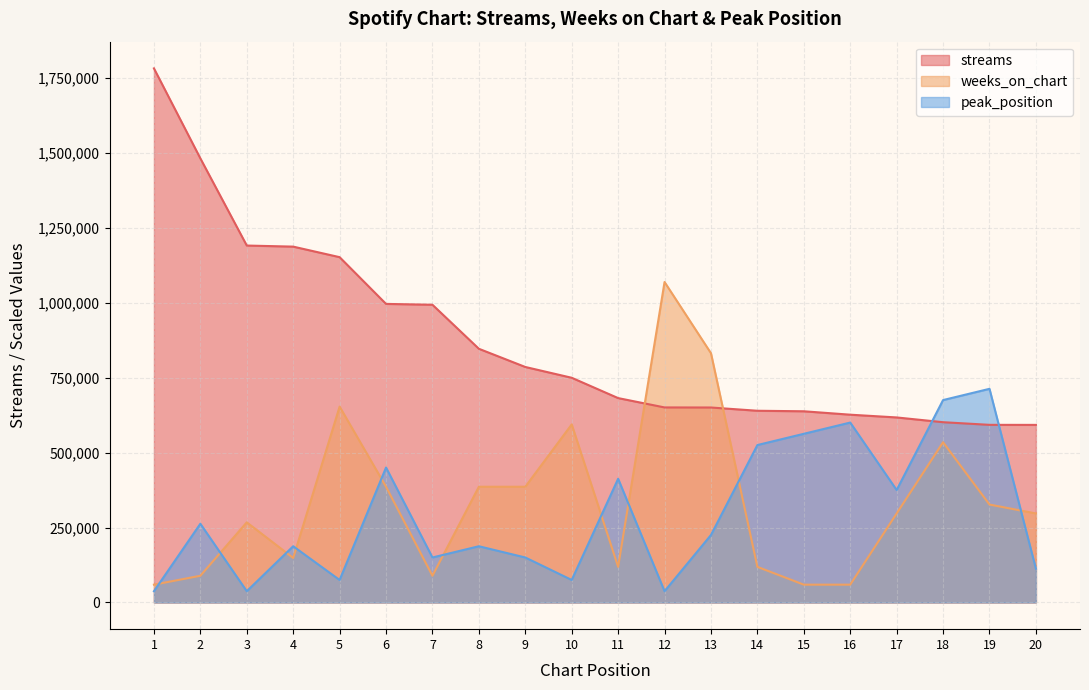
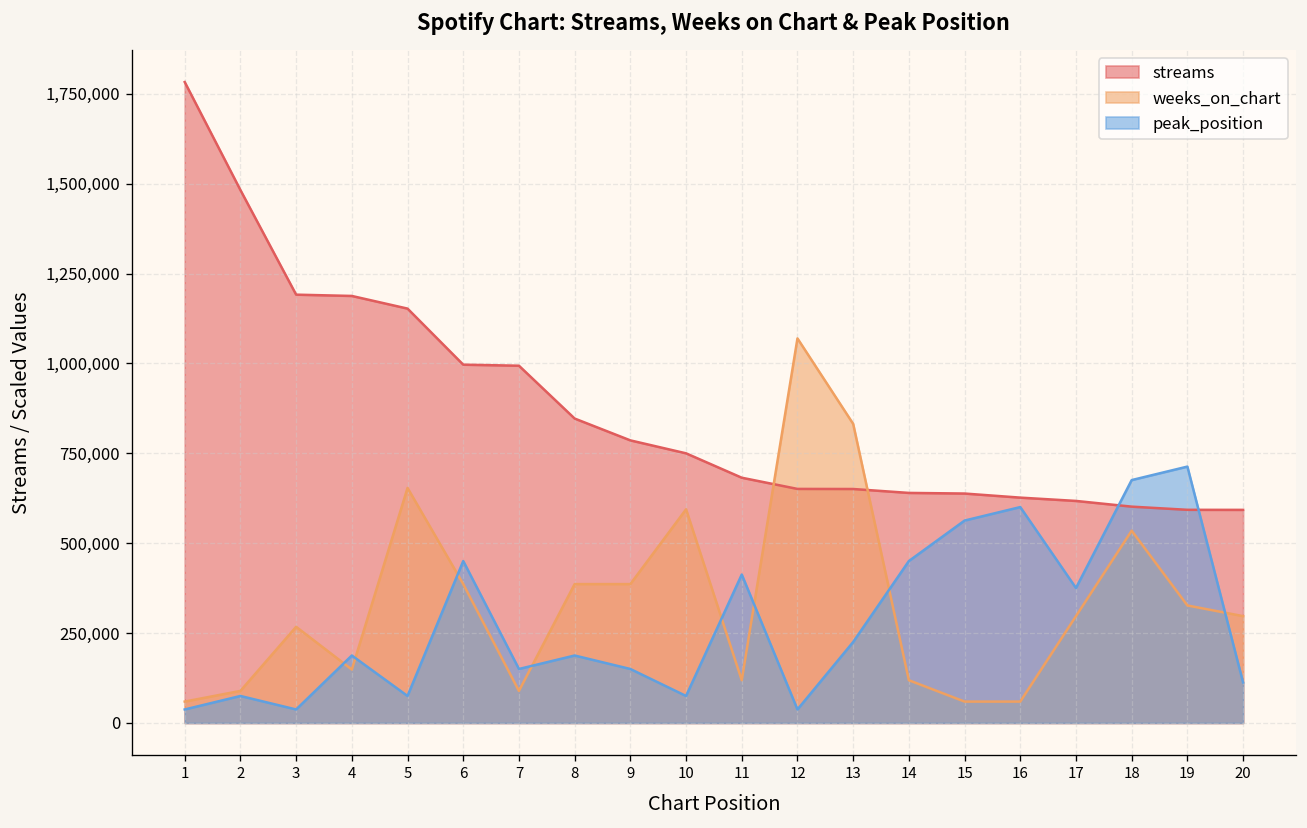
  {
    "peak_position": {
      "1": "40,000",
-     "2": "260,000",
+     "2": "80,000",
      "3": "40,000",
      "4": "190,000",
      "5": "80,000",
      "6": "450,000",
      "7": "150,000",
      "8": "190,000",
      "9": "150,000",
      "10": "80,000",
      "11": "410,000",
      "12": "40,000",
      "13": "230,000",
-     "14": "530,000",
+     "14": "450,000",
      "15": "560,000",
      "16": "600,000",
      "17": "380,000",
      "18": "680,000",
      "19": "710,000",
      "20": "110,000"
    }
  }
